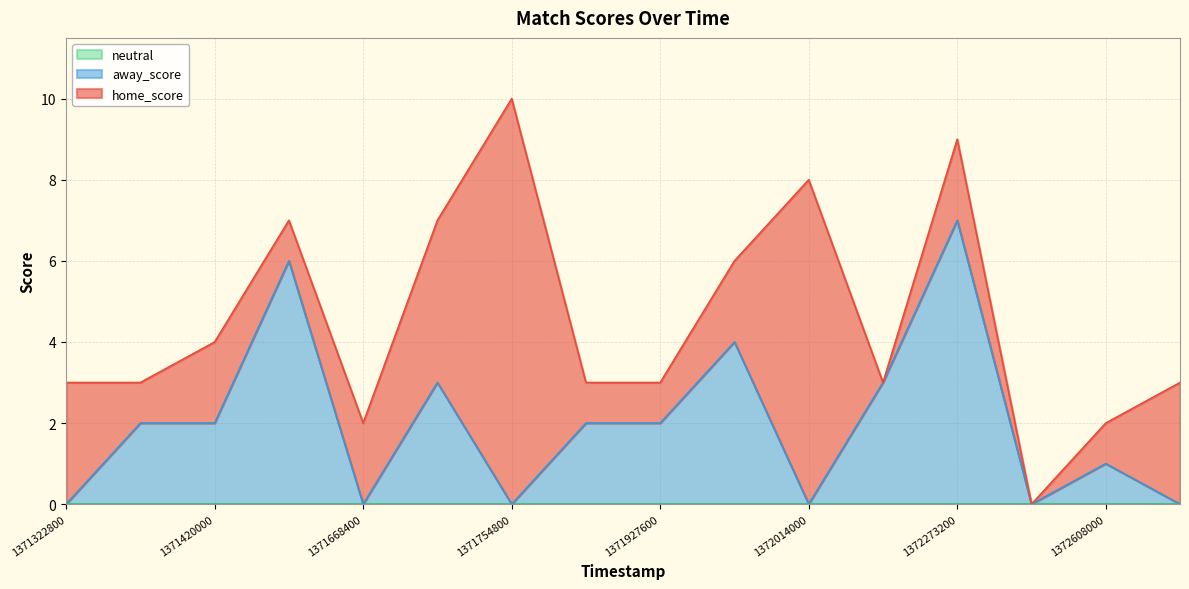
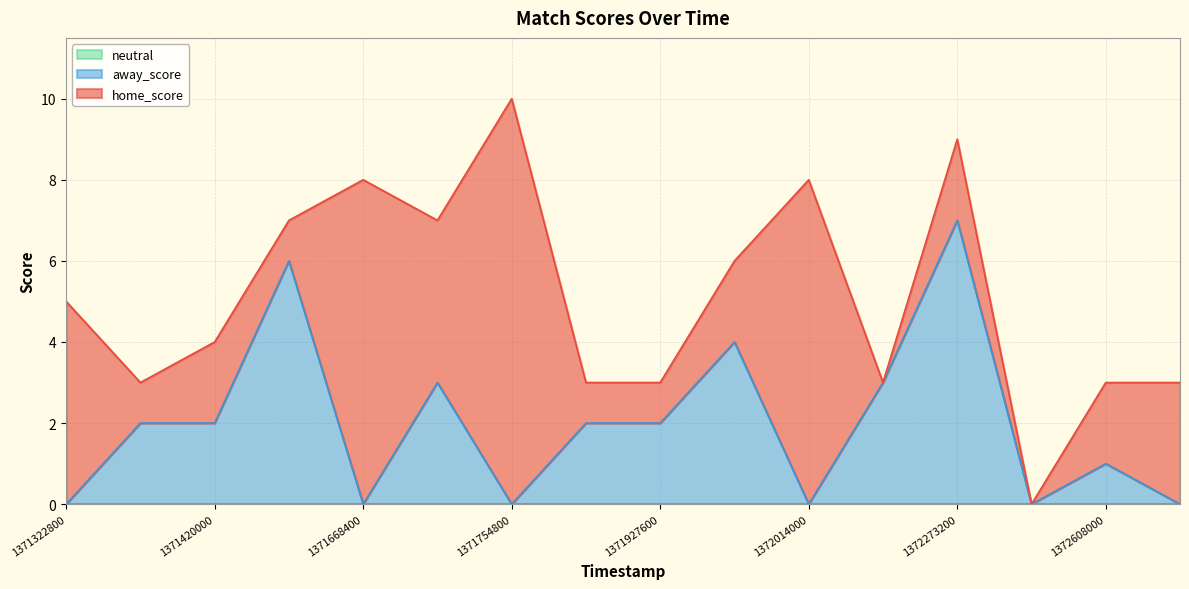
  {
    "neutral": {
      "1371420000": 0,
      "1372273200": 0,
      "1372608000": 0
    },
    "away_score": {
      "1371420000": 2,
      "1372273200": 7,
      "1372608000": 1
    },
    "home_score": {
-     "1371322800": 3,
+     "1371322800": 5,
      "1371420000": 2,
-     "1371668400": 2,
+     "1371668400": 8,
      "1371754800": 10,
      "1372273200": 2,
-     "1372608000": 1
+     "1372608000": 2
    }
  }
